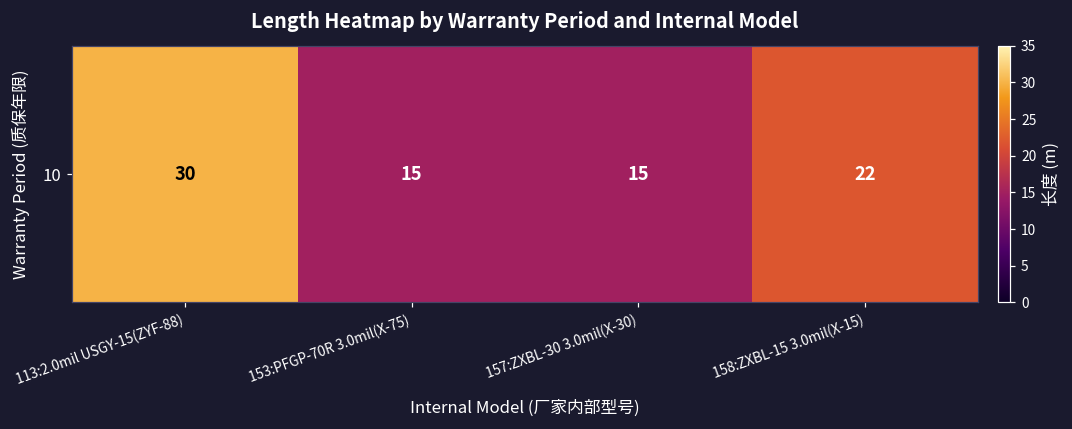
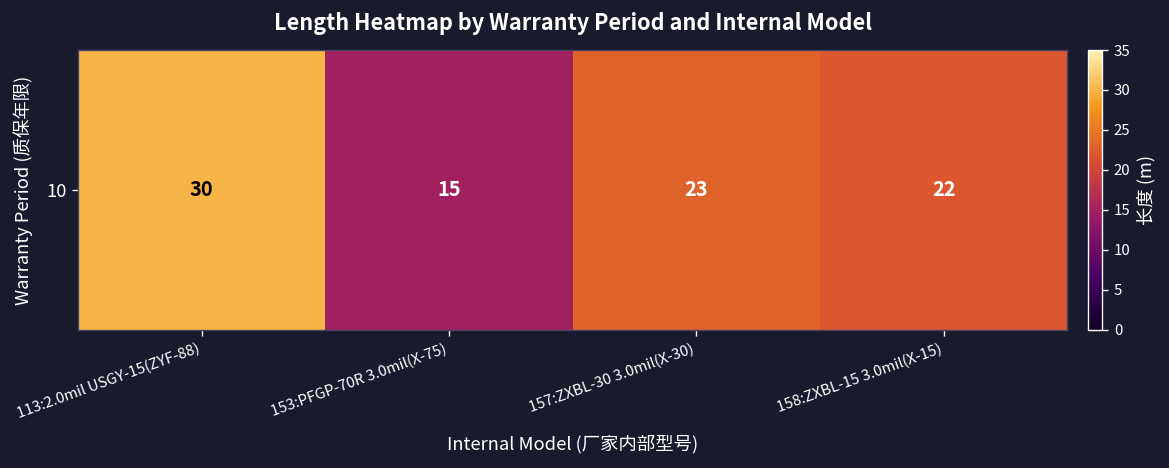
  {
    "10": {
      "113:2.0mil USGY-15(ZYF-88)": 30,
      "153:PFGP-70R 3.0mil(X-75)": 15,
-     "157:ZXBL-30 3.0mil(X-30)": 15,
+     "157:ZXBL-30 3.0mil(X-30)": 23,
      "158:ZXBL-15 3.0mil(X-15)": 22
    }
  }
